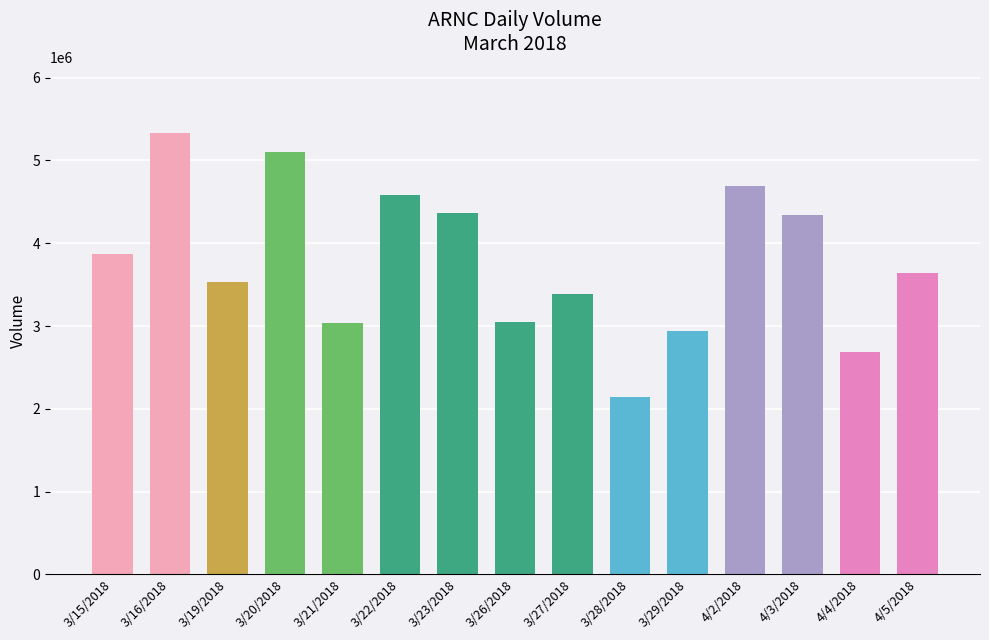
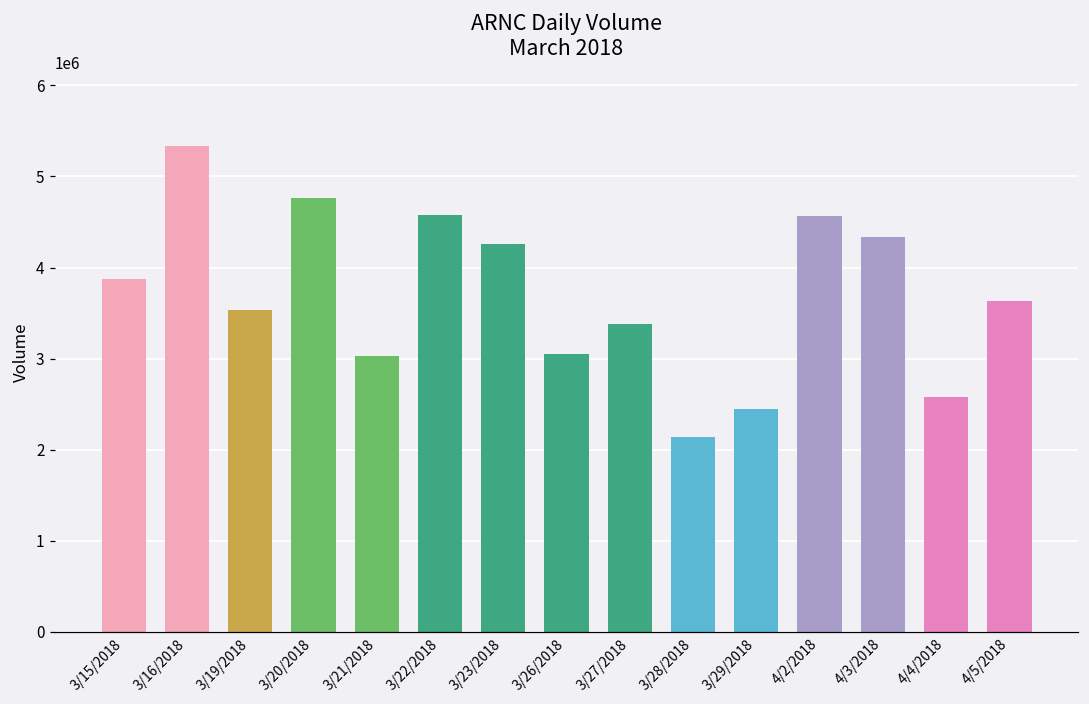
  {
    "3/15/2018": 3900000,
    "3/16/2018": 5300000,
    "3/19/2018": 3500000,
-   "3/20/2018": 5100000,
+   "3/20/2018": 4800000,
    "3/21/2018": 3000000,
    "3/22/2018": 4600000,
-   "3/23/2018": 4400000,
+   "3/23/2018": 4300000,
    "3/26/2018": 3100000,
    "3/27/2018": 3400000,
    "3/28/2018": 2100000,
-   "3/29/2018": 2900000,
-   "4/2/2018": 4700000,
+   "3/29/2018": 2400000,
+   "4/2/2018": 4600000,
    "4/3/2018": 4300000,
-   "4/4/2018": 2700000,
+   "4/4/2018": 2600000,
    "4/5/2018": 3600000
  }
